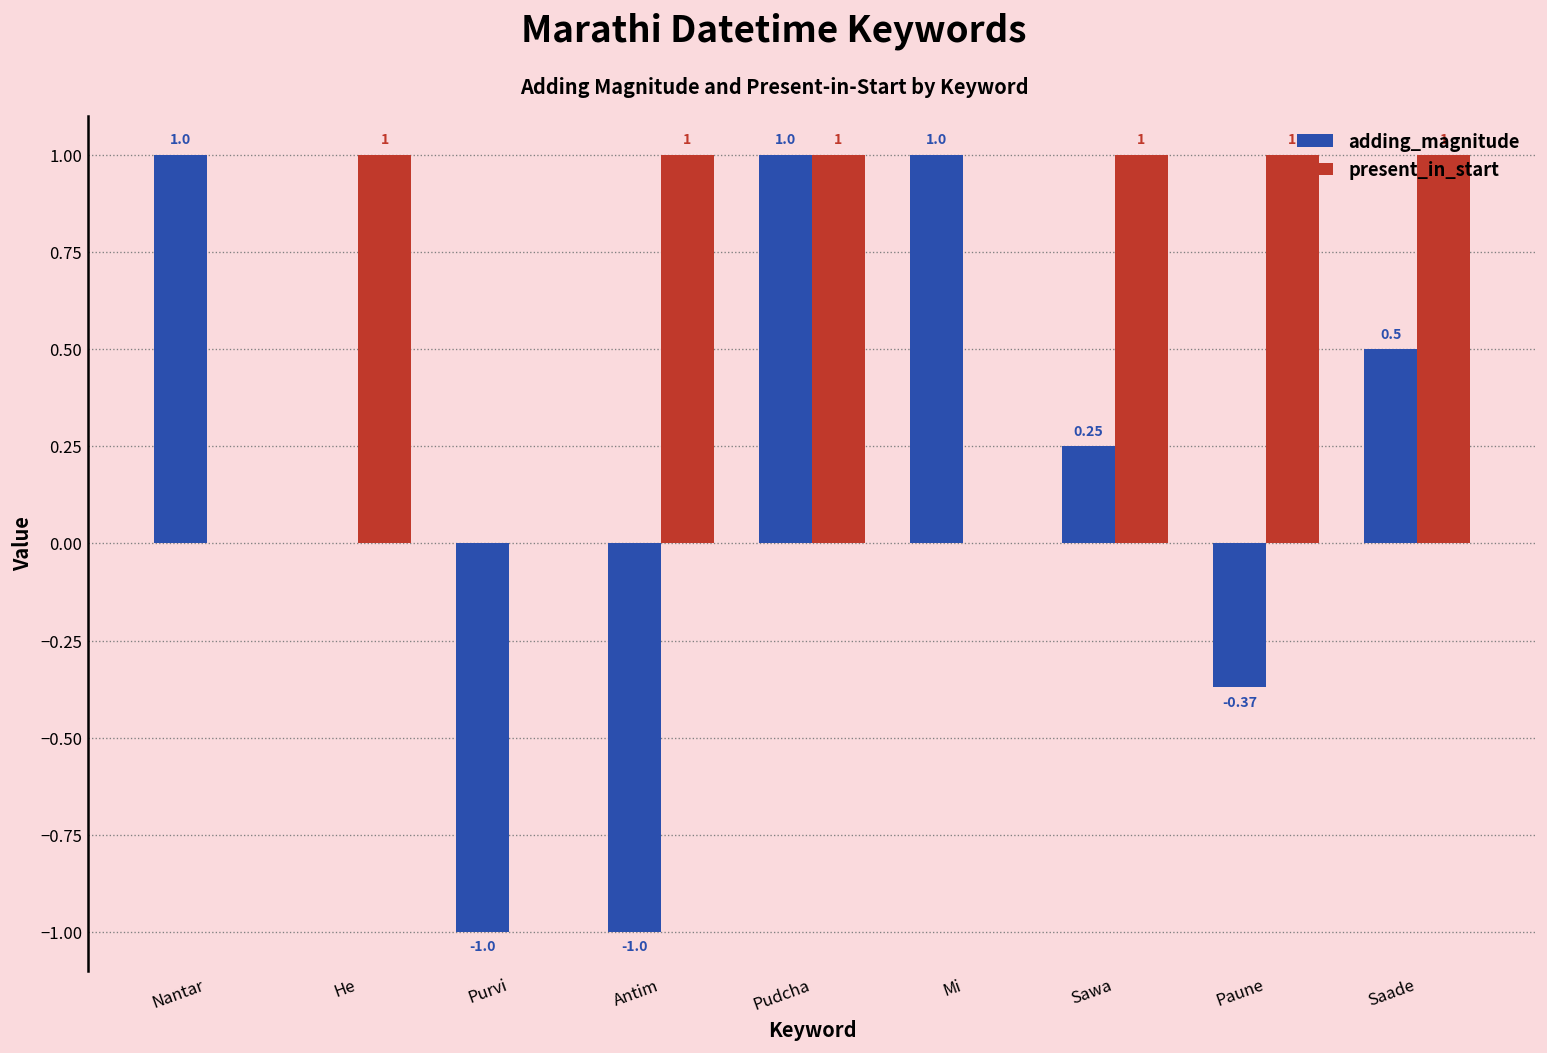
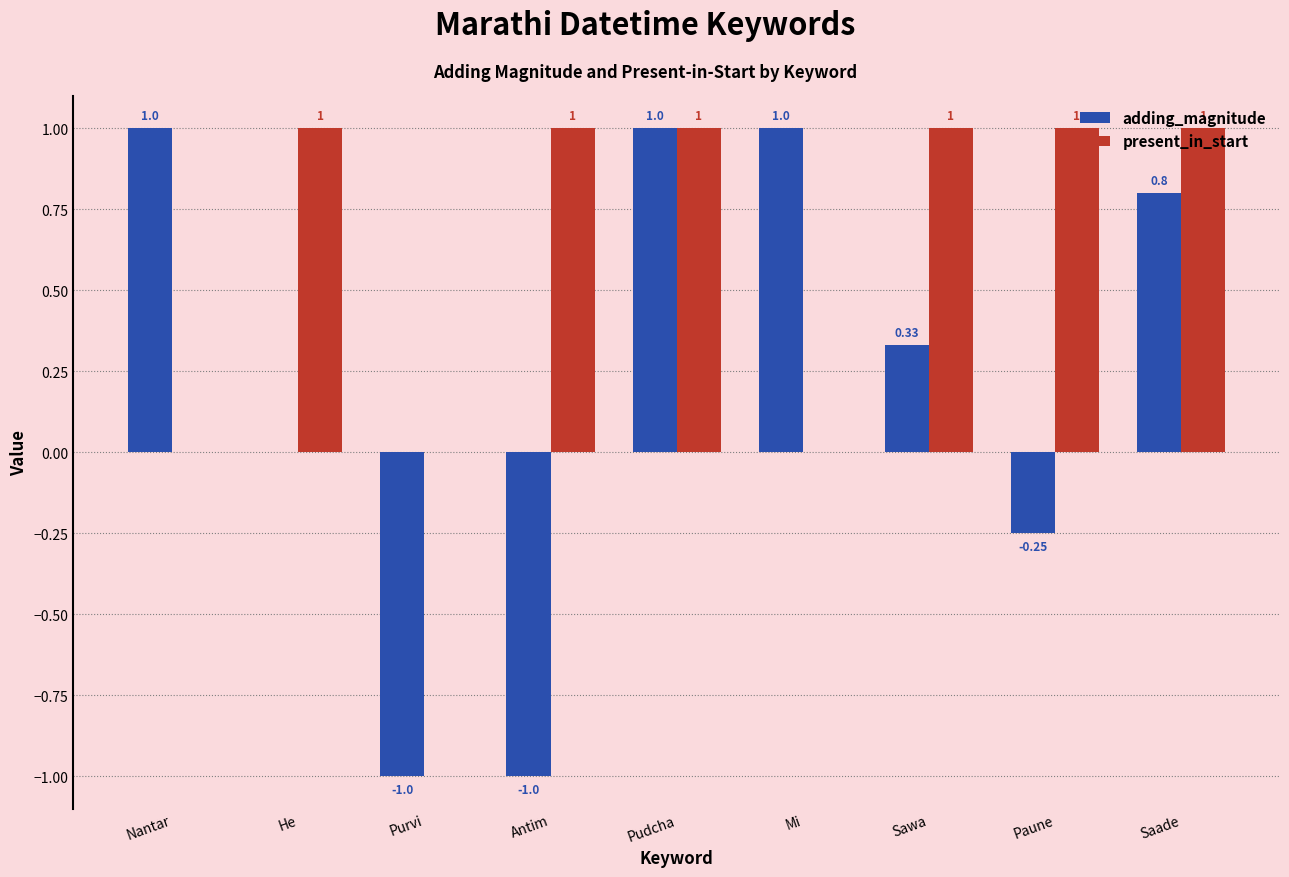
  {
    "adding_magnitude": {
      "Nantar": 1.0,
      "Purvi": -1.0,
      "Antim": -1.0,
      "Pudcha": 1.0,
      "Mi": 1.0,
-     "Sawa": 0.25,
-     "Paune": -0.37,
-     "Saade": 0.5
+     "Sawa": 0.33,
+     "Paune": -0.25,
+     "Saade": 0.8
    },
    "present_in_start": {
      "He": 1,
      "Antim": 1,
      "Pudcha": 1,
      "Sawa": 1,
      "Paune": 1,
      "Saade": 1
    }
  }
